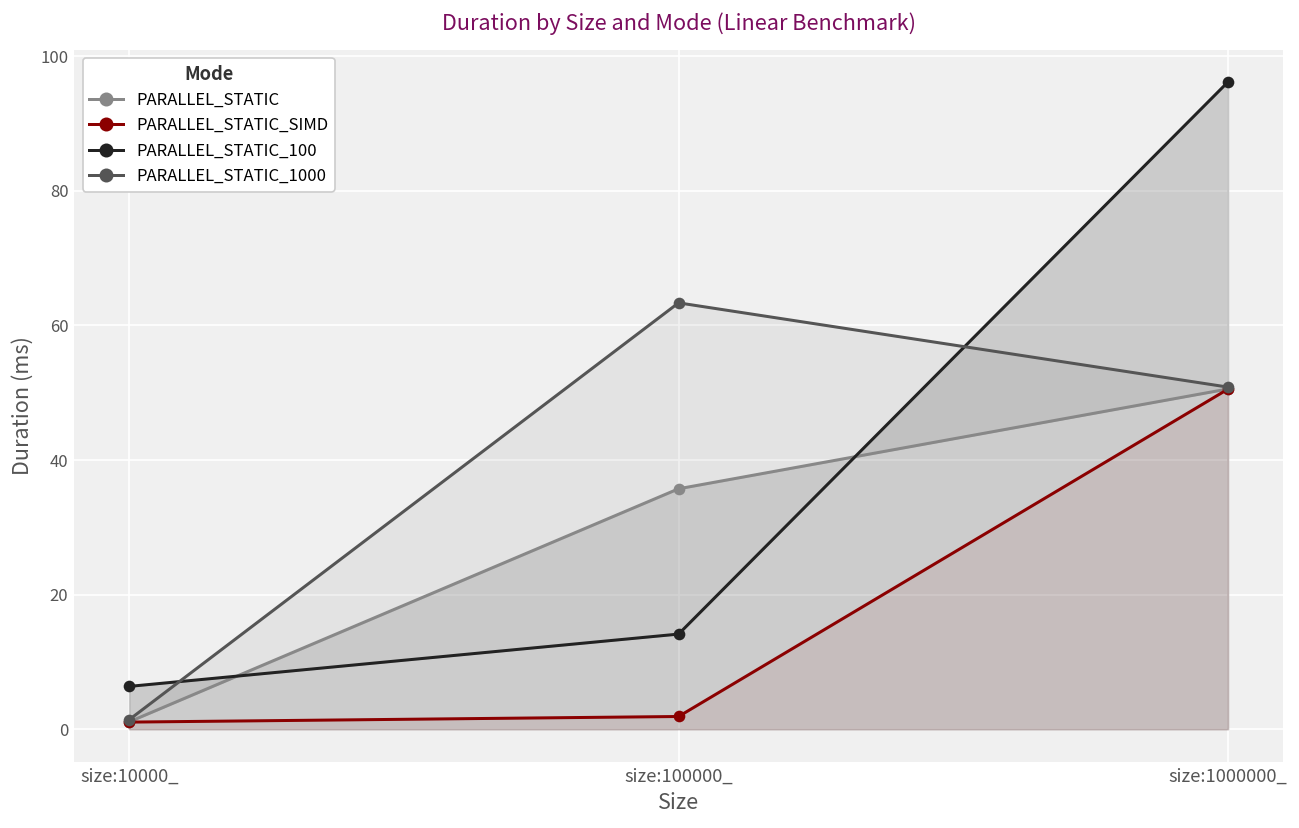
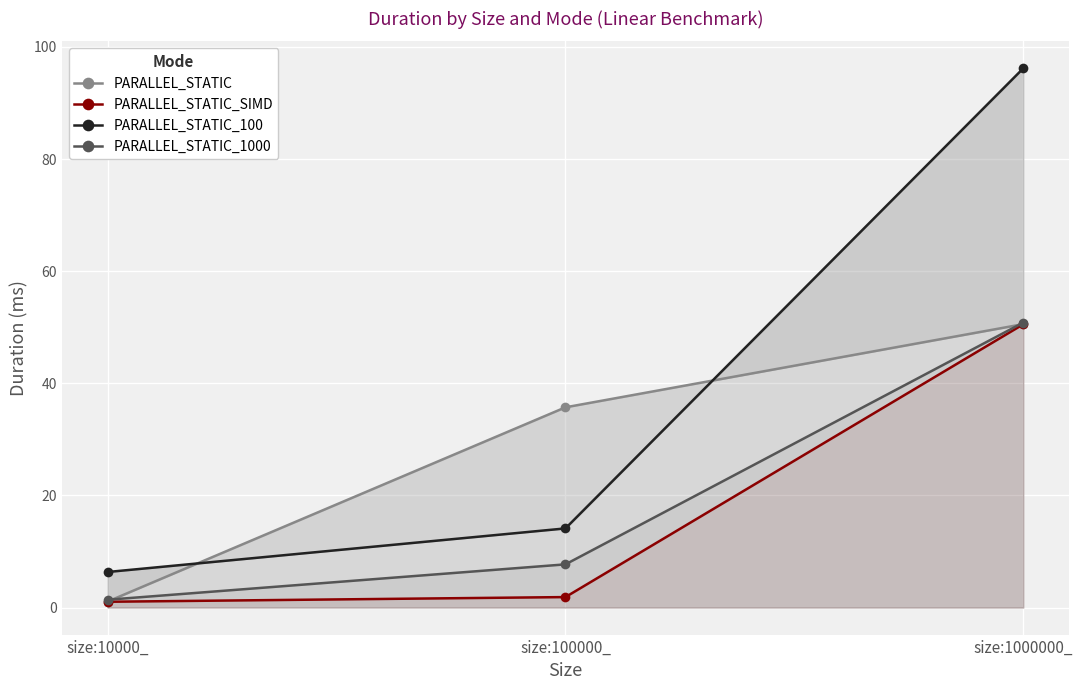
  {
    "PARALLEL_STATIC_SIMD": {
      "size:100000_": 2
    },
    "PARALLEL_STATIC_100": {
      "size:100000_": 14
    },
    "PARALLEL_STATIC_1000": {
-     "size:100000_": 63
+     "size:100000_": 8
    }
  }
